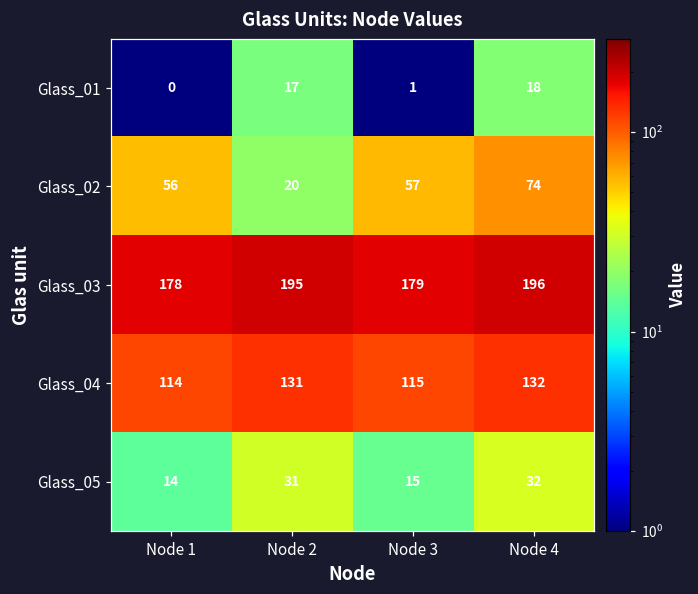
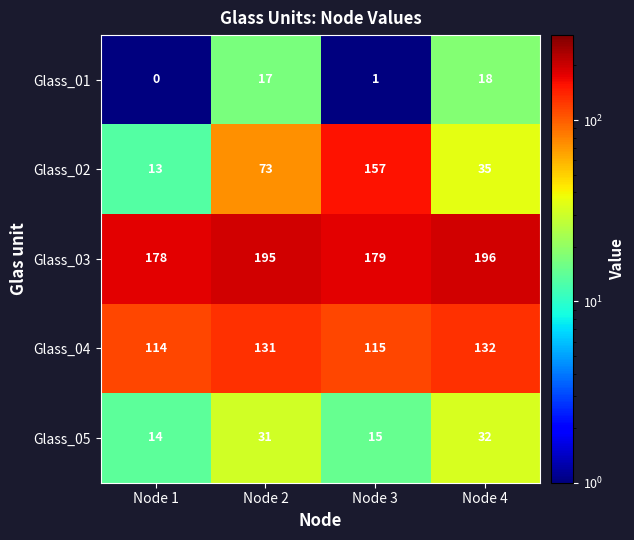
  {
    "Glass_01": {
      "Node 1": 0,
      "Node 2": 17,
      "Node 3": 1,
      "Node 4": 18
    },
    "Glass_02": {
-     "Node 1": 56,
-     "Node 2": 20,
-     "Node 3": 57,
-     "Node 4": 74
+     "Node 1": 13,
+     "Node 2": 73,
+     "Node 3": 157,
+     "Node 4": 35
    },
    "Glass_03": {
      "Node 1": 178,
      "Node 2": 195,
      "Node 3": 179,
      "Node 4": 196
    },
    "Glass_04": {
      "Node 1": 114,
      "Node 2": 131,
      "Node 3": 115,
      "Node 4": 132
    },
    "Glass_05": {
      "Node 1": 14,
      "Node 2": 31,
      "Node 3": 15,
      "Node 4": 32
    }
  }
